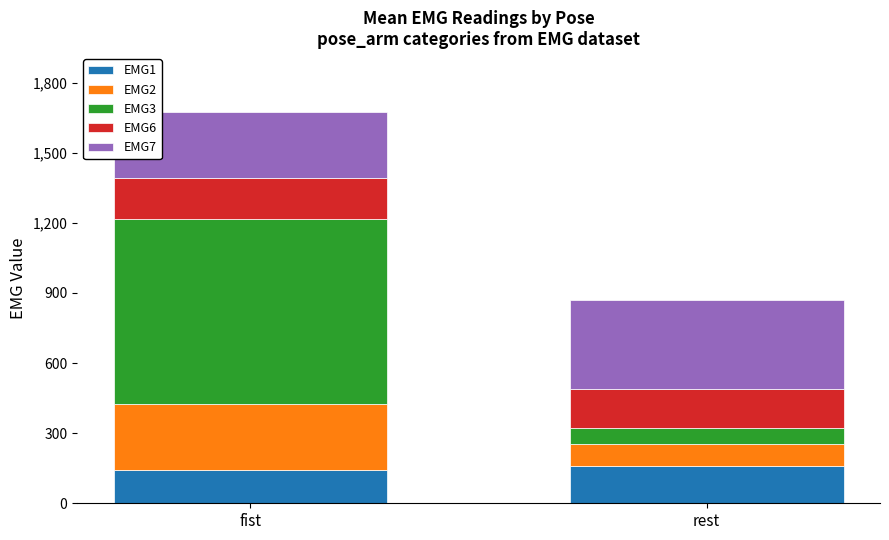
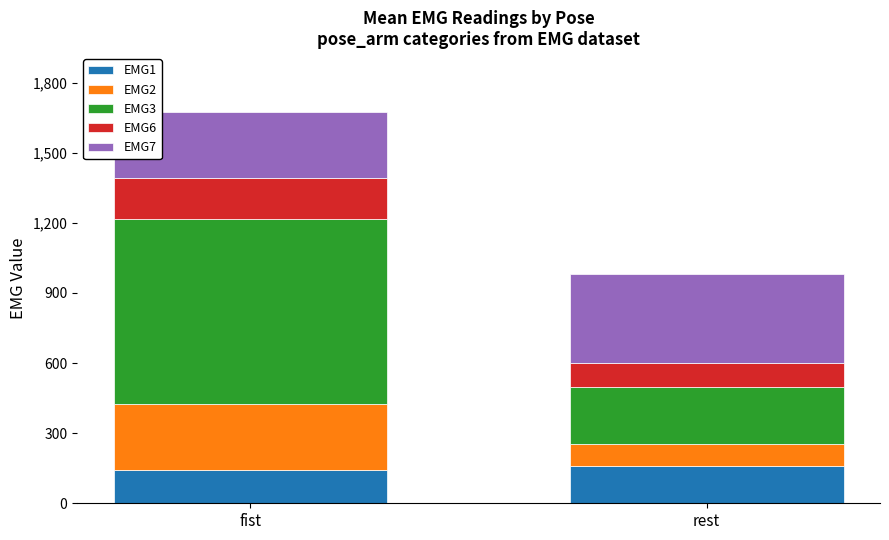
  {
    "EMG1": {
      "fist": 140,
      "rest": 160
    },
    "EMG2": {
      "fist": 280,
      "rest": 90
    },
    "EMG3": {
      "fist": 790,
-     "rest": 70
+     "rest": 250
    },
    "EMG6": {
      "fist": 170,
-     "rest": 170
+     "rest": 100
    },
    "EMG7": {
      "fist": 290,
      "rest": 380
    }
  }
